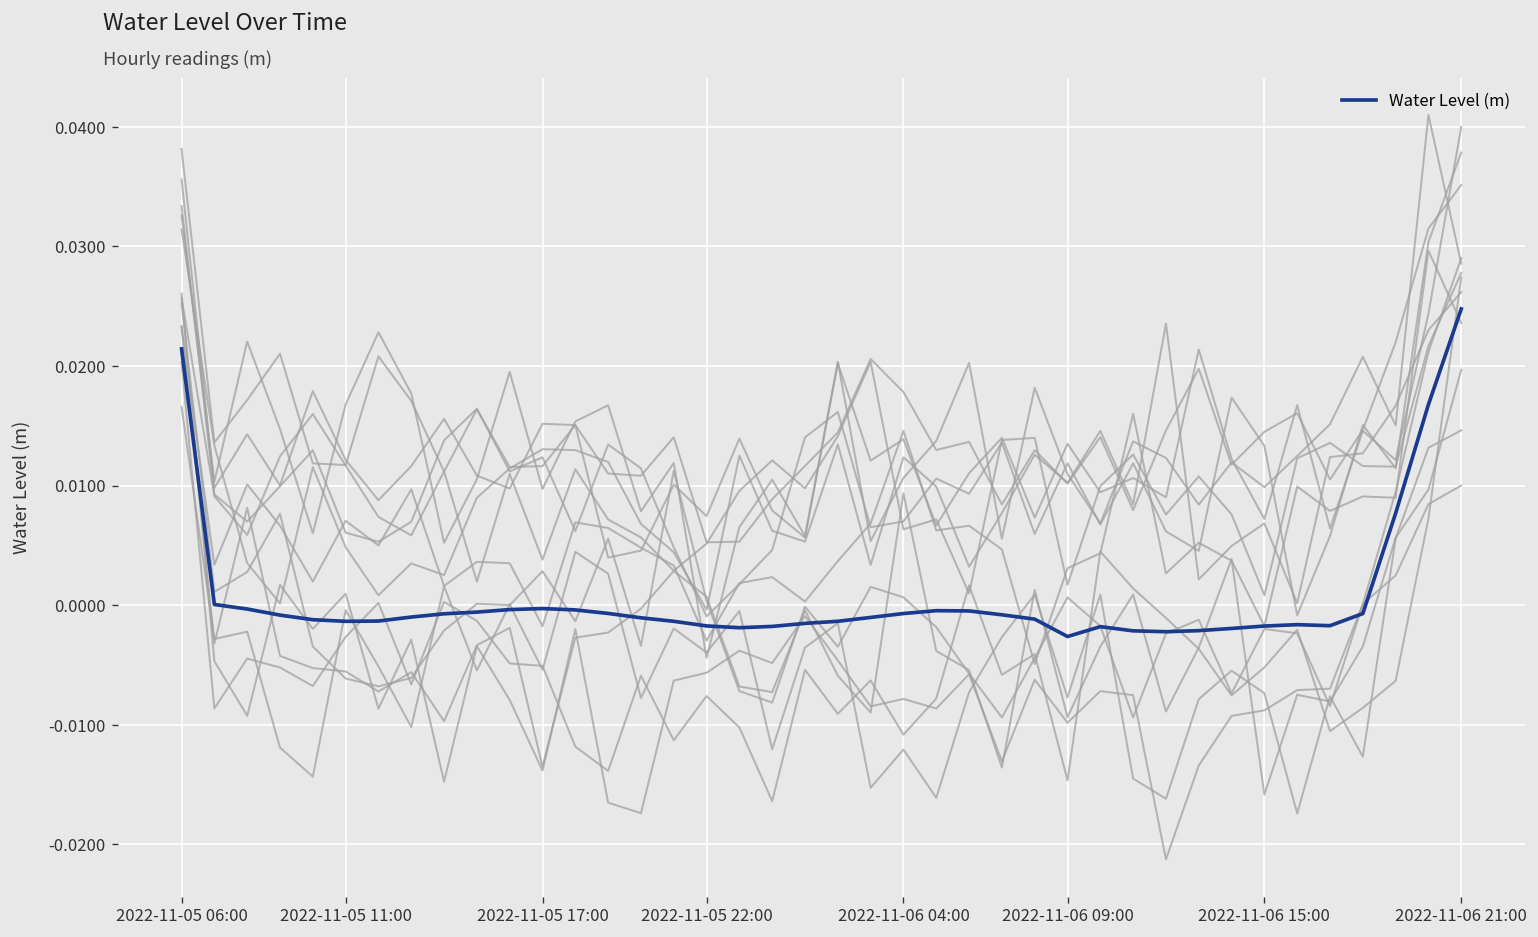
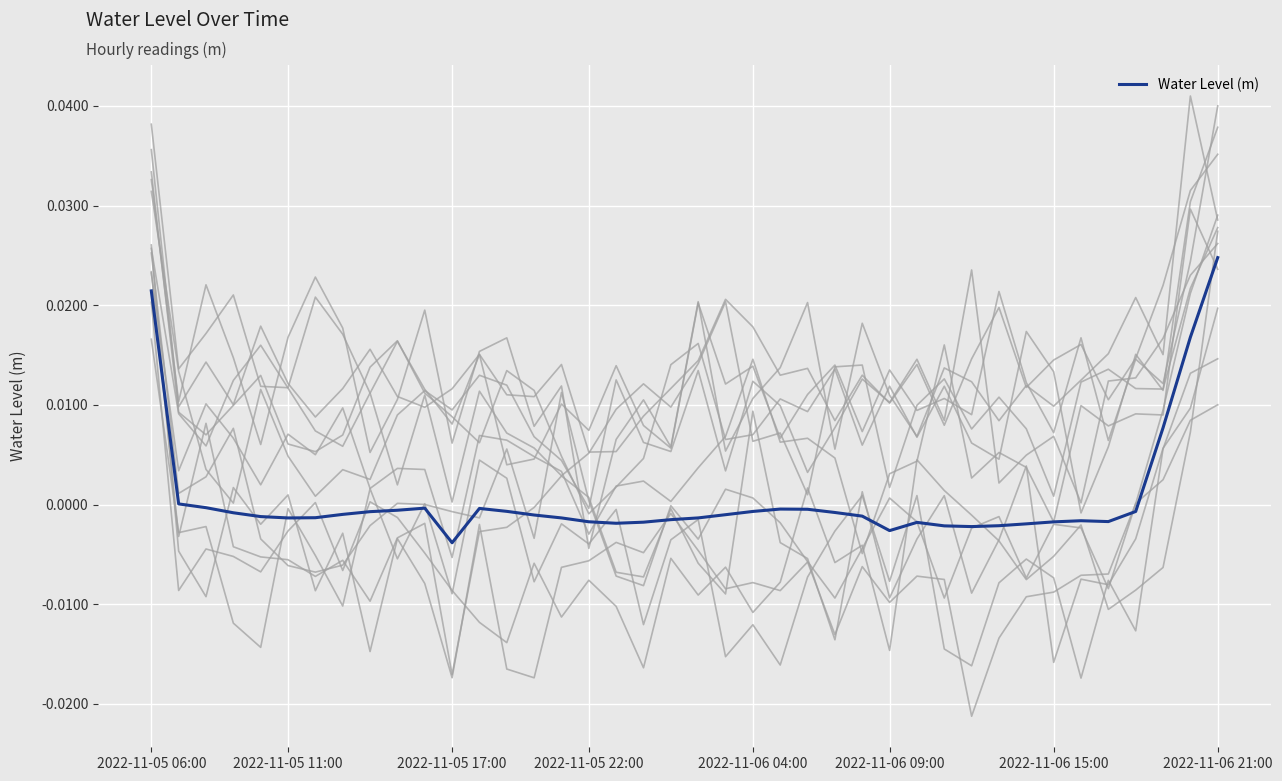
  {
    "Water Level (m)": {
      "2022-11-05 06:00": 0.021,
      "2022-11-05 11:00": -0.001,
-     "2022-11-05 17:00": 0.000,
+     "2022-11-05 17:00": -0.004,
      "2022-11-05 22:00": -0.002,
      "2022-11-06 04:00": -0.001,
      "2022-11-06 09:00": -0.003,
      "2022-11-06 21:00": 0.025
    }
  }
